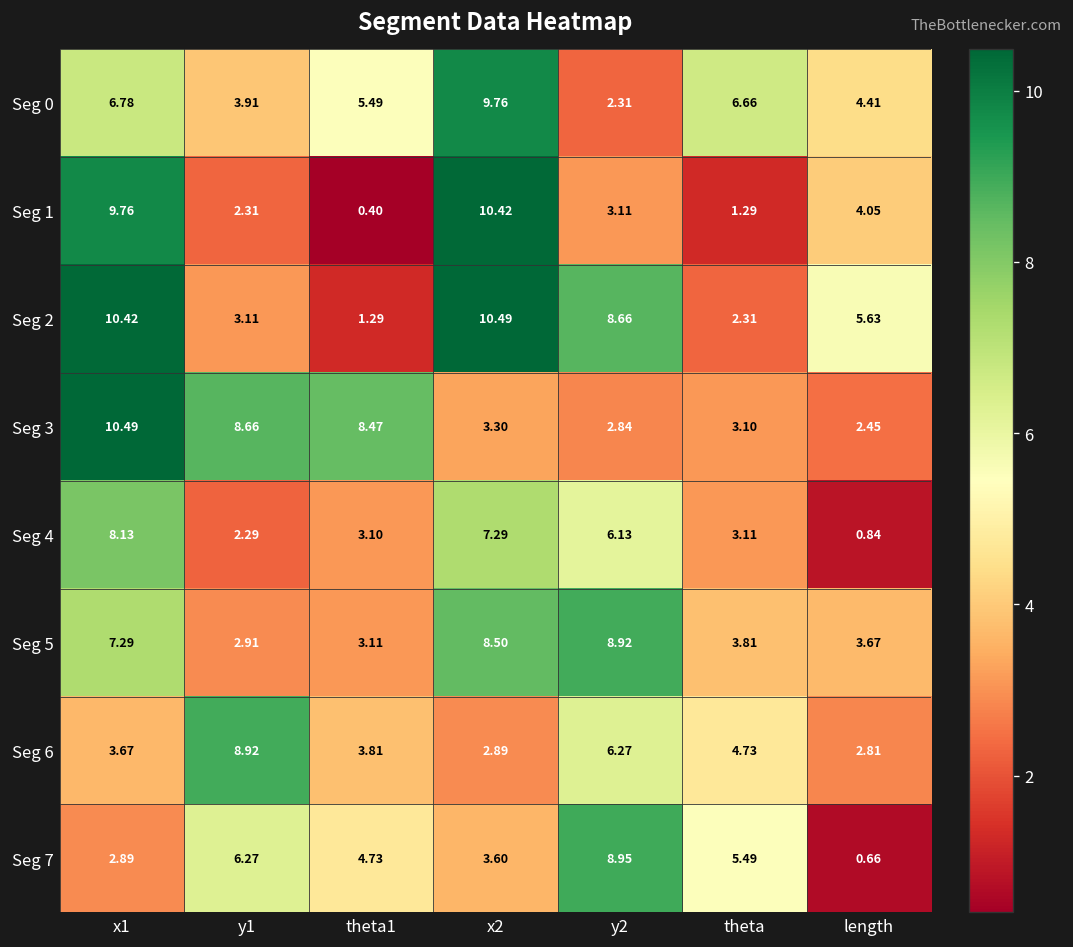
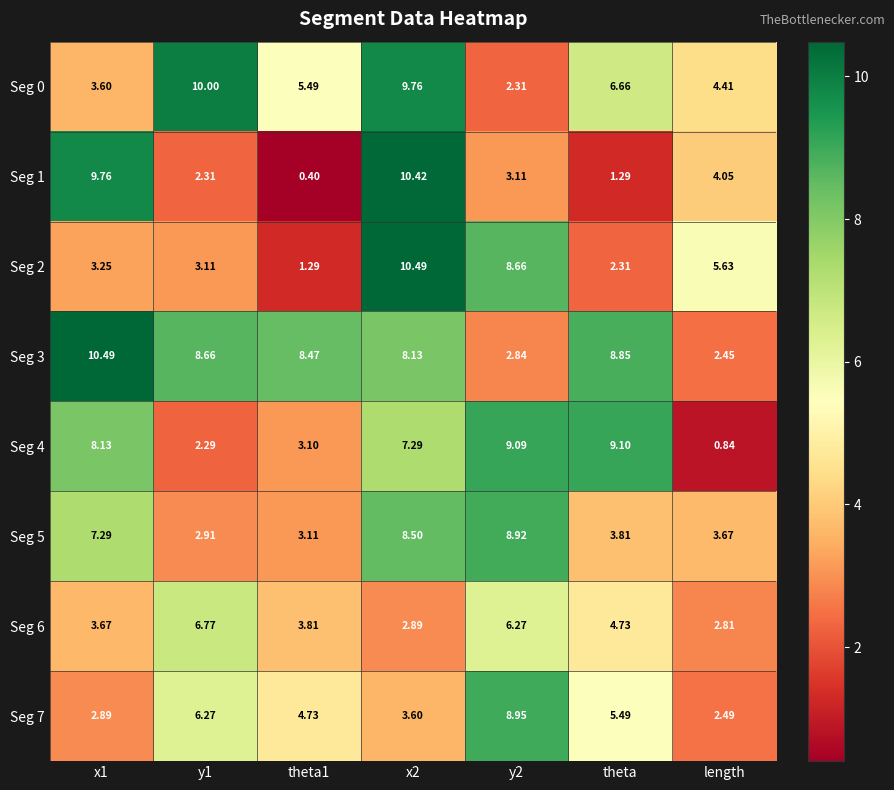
  {
    "Seg 0": {
-     "x1": 6.78,
-     "y1": 3.91,
+     "x1": 3.60,
+     "y1": 10.00,
      "theta1": 5.49,
      "x2": 9.76,
      "y2": 2.31,
      "theta": 6.66,
      "length": 4.41
    },
    "Seg 1": {
      "x1": 9.76,
      "y1": 2.31,
      "theta1": 0.40,
      "x2": 10.42,
      "y2": 3.11,
      "theta": 1.29,
      "length": 4.05
    },
    "Seg 2": {
-     "x1": 10.42,
+     "x1": 3.25,
      "y1": 3.11,
      "theta1": 1.29,
      "x2": 10.49,
      "y2": 8.66,
      "theta": 2.31,
      "length": 5.63
    },
    "Seg 3": {
      "x1": 10.49,
      "y1": 8.66,
      "theta1": 8.47,
-     "x2": 3.30,
+     "x2": 8.13,
      "y2": 2.84,
-     "theta": 3.10,
+     "theta": 8.85,
      "length": 2.45
    },
    "Seg 4": {
      "x1": 8.13,
      "y1": 2.29,
      "theta1": 3.10,
      "x2": 7.29,
-     "y2": 6.13,
-     "theta": 3.11,
+     "y2": 9.09,
+     "theta": 9.10,
      "length": 0.84
    },
    "Seg 5": {
      "x1": 7.29,
      "y1": 2.91,
      "theta1": 3.11,
      "x2": 8.50,
      "y2": 8.92,
      "theta": 3.81,
      "length": 3.67
    },
    "Seg 6": {
      "x1": 3.67,
-     "y1": 8.92,
+     "y1": 6.77,
      "theta1": 3.81,
      "x2": 2.89,
      "y2": 6.27,
      "theta": 4.73,
      "length": 2.81
    },
    "Seg 7": {
      "x1": 2.89,
      "y1": 6.27,
      "theta1": 4.73,
      "x2": 3.60,
      "y2": 8.95,
      "theta": 5.49,
-     "length": 0.66
+     "length": 2.49
    }
  }
